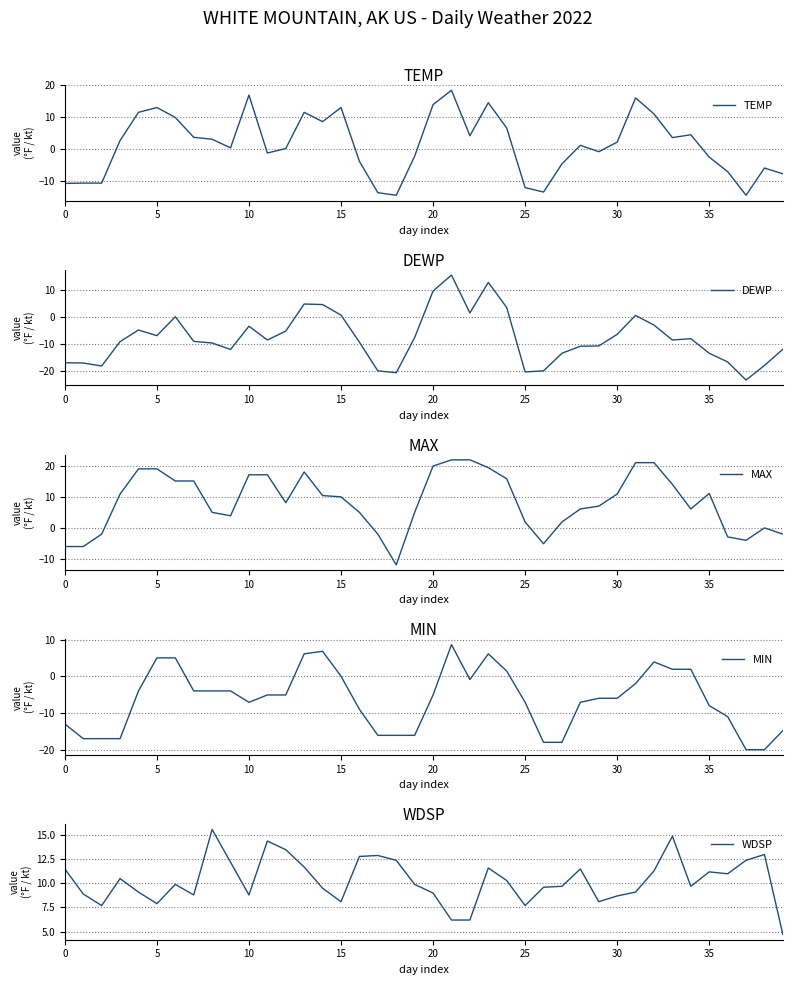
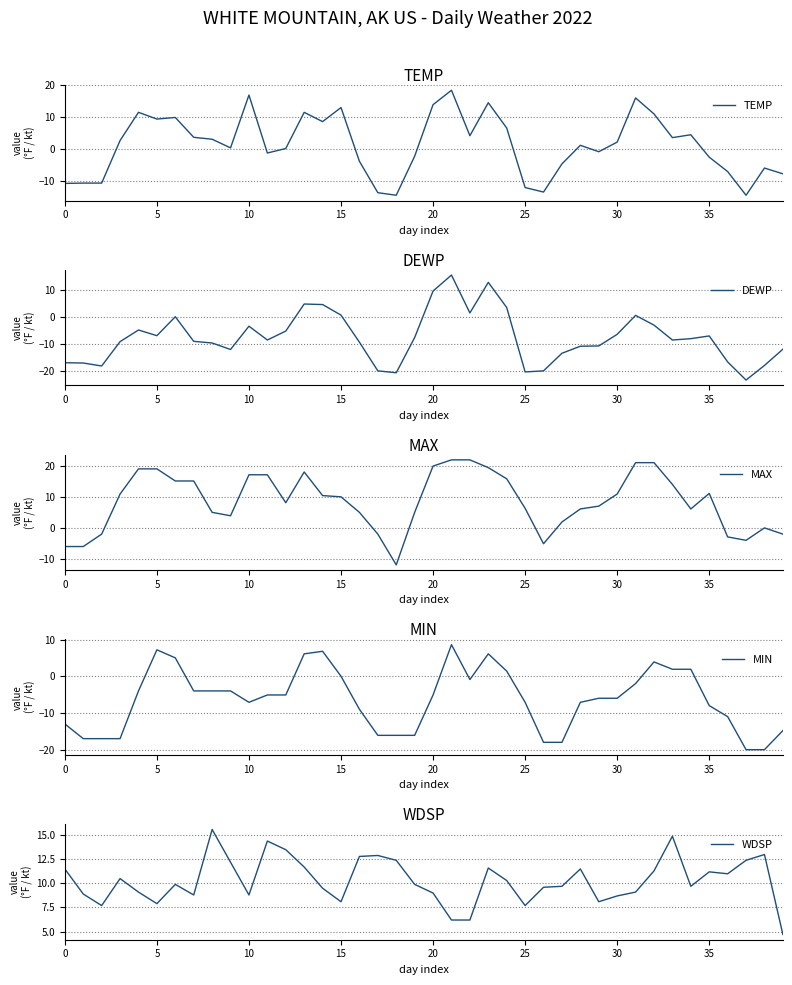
  {
    "TEMP": {
      "0": -11,
-     "5": 13,
+     "5": 10,
      "10": 17,
      "15": 13,
      "20": 14,
      "25": -12,
      "30": 2,
      "35": -2
    },
    "DEWP": {
      "0": -17,
      "5": -7,
      "10": -3,
      "15": 1,
      "20": 10,
      "25": -20,
      "30": -6,
-     "35": -13
+     "35": -7
    },
    "MAX": {
      "0": -6,
      "5": 19,
      "10": 17,
      "15": 10,
      "20": 20,
-     "25": 2,
+     "25": 6,
      "30": 11,
      "35": 11
    },
    "MIN": {
      "0": -13,
-     "5": 5,
+     "5": 7,
      "10": -7,
      "15": 0,
      "20": -5,
      "25": -7,
      "30": -6,
      "35": -8
    },
    "WDSP": {
      "0": 12,
      "5": 8,
      "10": 9,
      "15": 8,
      "20": 9,
      "25": 8,
      "30": 9,
      "35": 11
    }
  }
